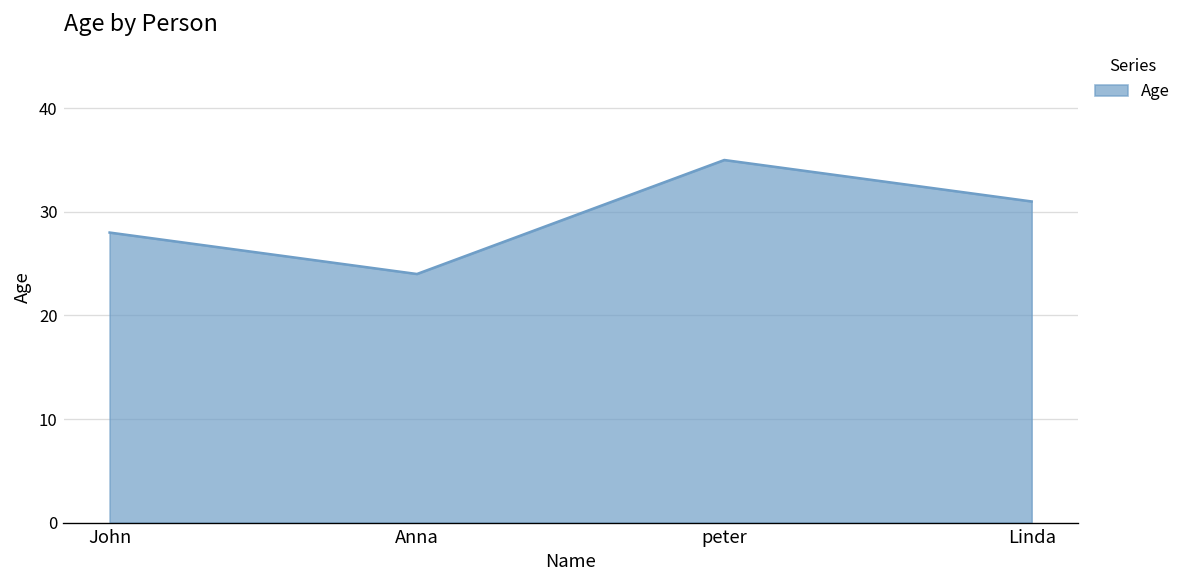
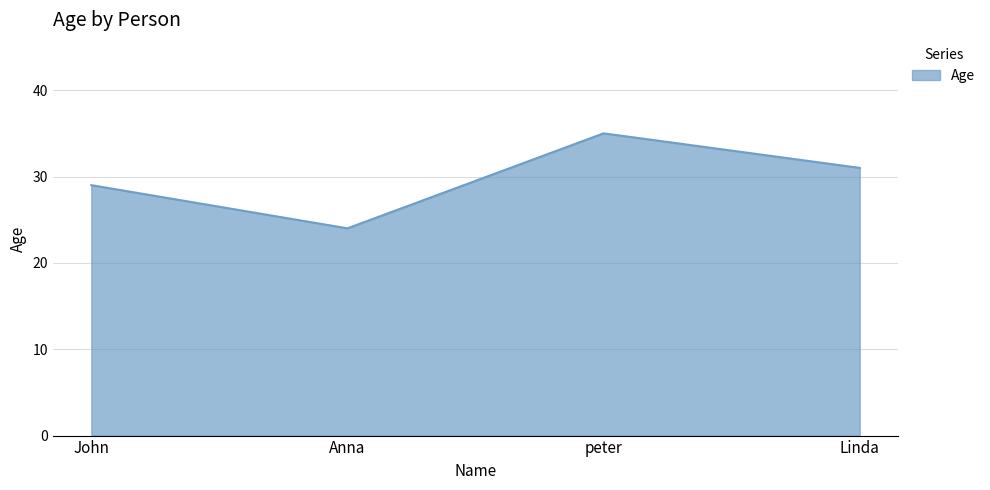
  {
-   "John": 28,
+   "John": 29,
    "Anna": 24,
    "peter": 35,
    "Linda": 31
  }
